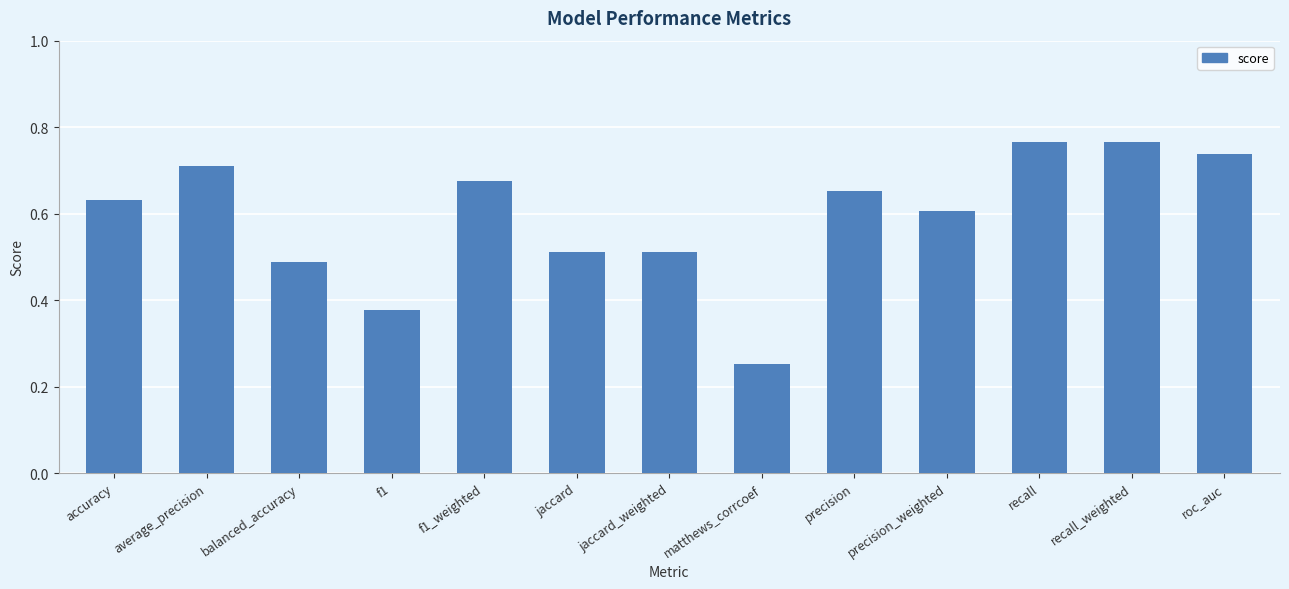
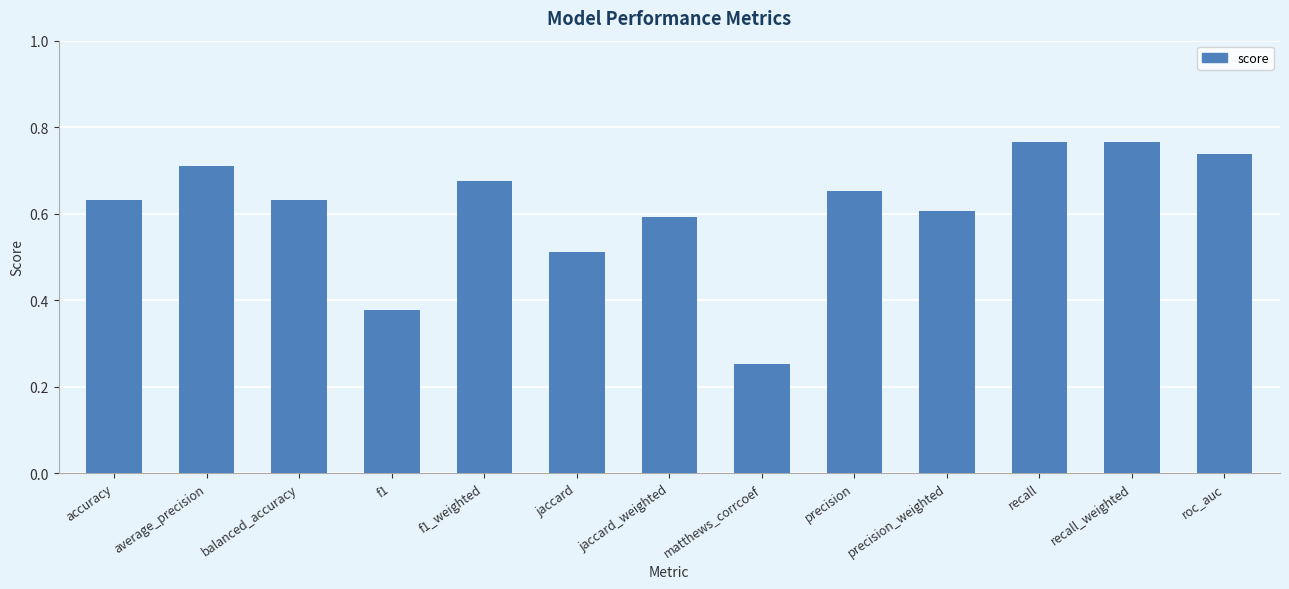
  {
    "accuracy": 0.63,
    "average_precision": 0.71,
-   "balanced_accuracy": 0.49,
+   "balanced_accuracy": 0.63,
    "f1": 0.38,
    "f1_weighted": 0.68,
    "jaccard": 0.51,
-   "jaccard_weighted": 0.51,
+   "jaccard_weighted": 0.59,
    "matthews_corrcoef": 0.25,
    "precision": 0.65,
    "precision_weighted": 0.61,
    "recall": 0.76,
    "recall_weighted": 0.76,
    "roc_auc": 0.74
  }
